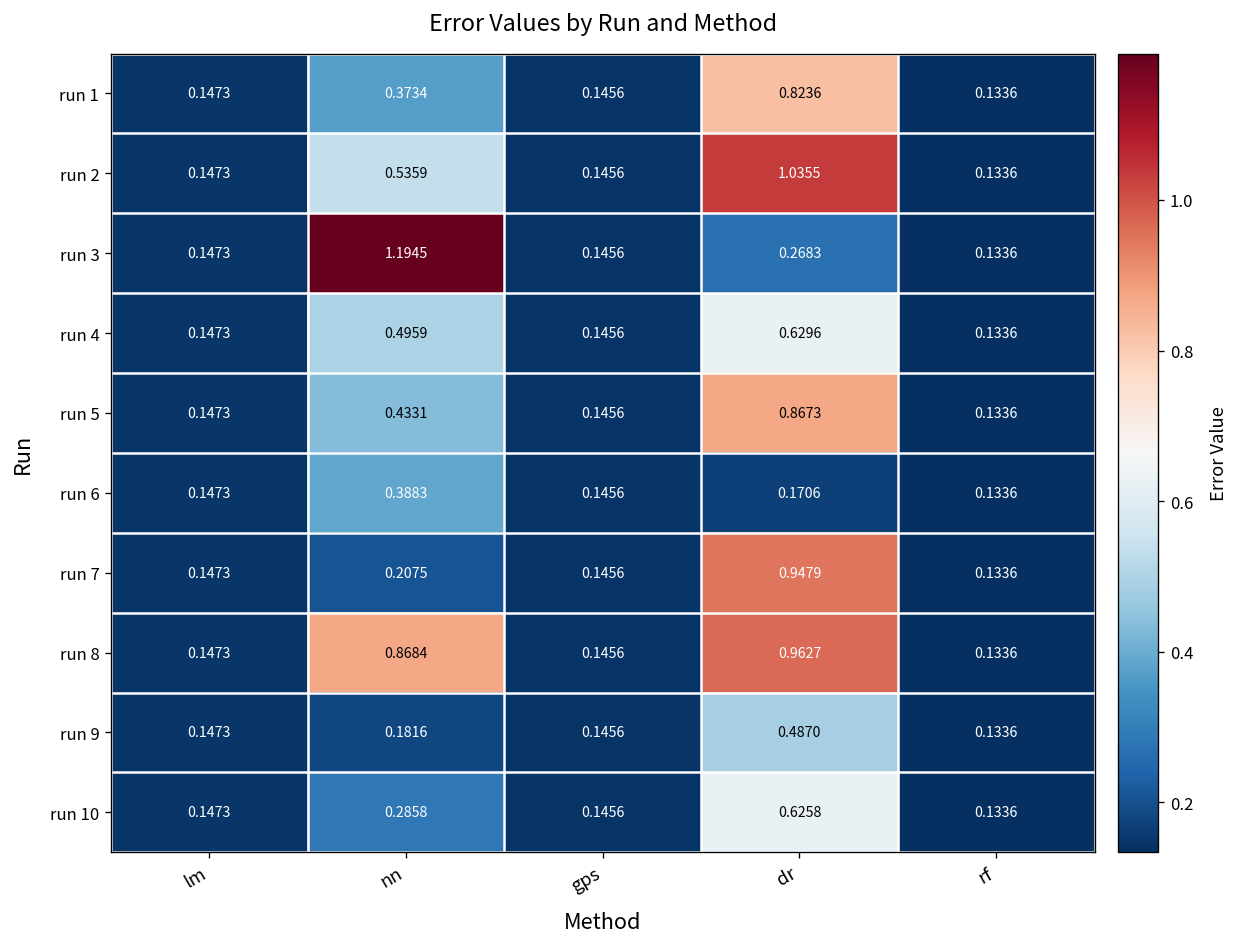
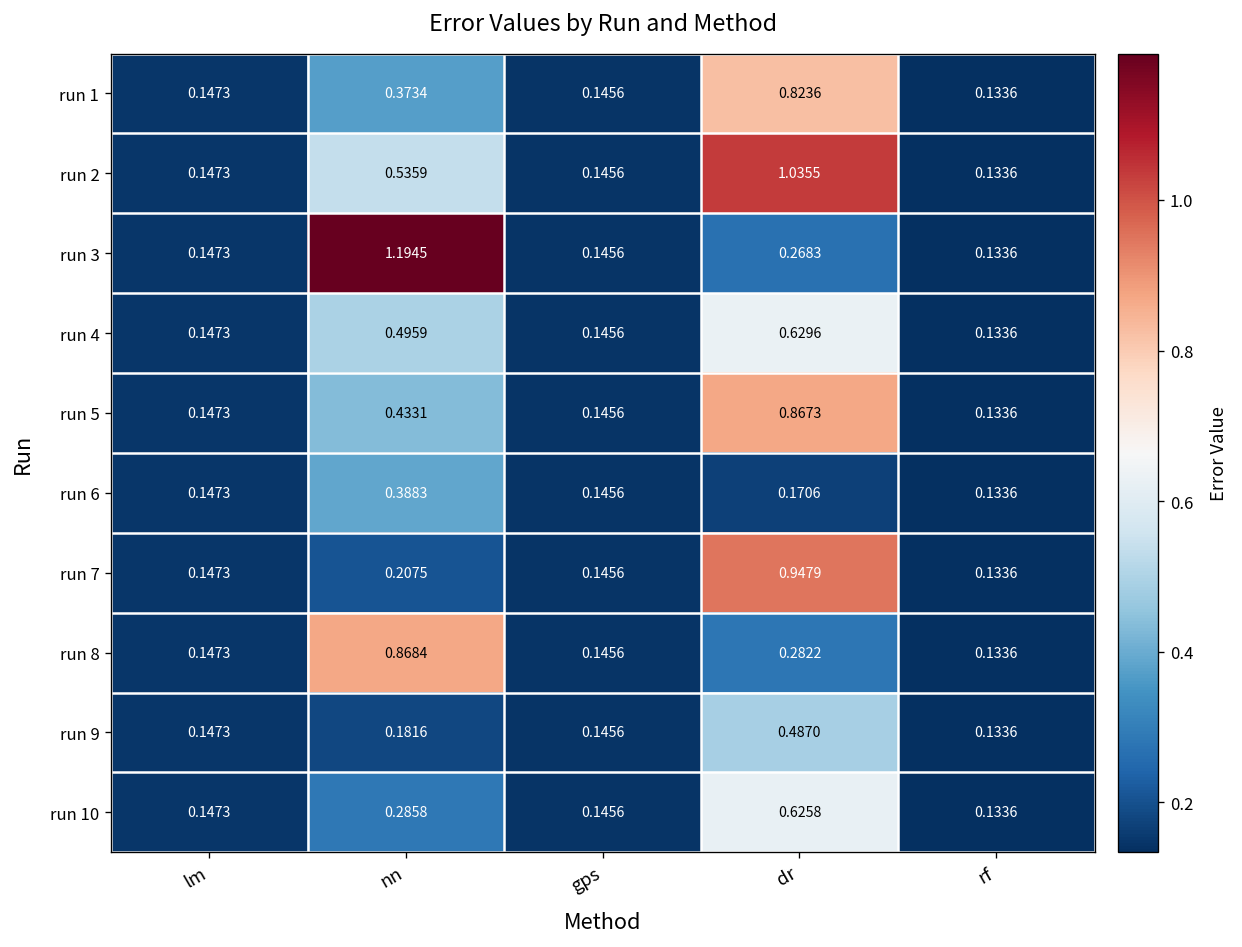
  {
    "run 1": {
      "lm": 0.1473,
      "nn": 0.3734,
      "gps": 0.1456,
      "dr": 0.8236,
      "rf": 0.1336
    },
    "run 2": {
      "lm": 0.1473,
      "nn": 0.5359,
      "gps": 0.1456,
      "dr": 1.0355,
      "rf": 0.1336
    },
    "run 3": {
      "lm": 0.1473,
      "nn": 1.1945,
      "gps": 0.1456,
      "dr": 0.2683,
      "rf": 0.1336
    },
    "run 4": {
      "lm": 0.1473,
      "nn": 0.4959,
      "gps": 0.1456,
      "dr": 0.6296,
      "rf": 0.1336
    },
    "run 5": {
      "lm": 0.1473,
      "nn": 0.4331,
      "gps": 0.1456,
      "dr": 0.8673,
      "rf": 0.1336
    },
    "run 6": {
      "lm": 0.1473,
      "nn": 0.3883,
      "gps": 0.1456,
      "dr": 0.1706,
      "rf": 0.1336
    },
    "run 7": {
      "lm": 0.1473,
      "nn": 0.2075,
      "gps": 0.1456,
      "dr": 0.9479,
      "rf": 0.1336
    },
    "run 8": {
      "lm": 0.1473,
      "nn": 0.8684,
      "gps": 0.1456,
-     "dr": 0.9627,
+     "dr": 0.2822,
      "rf": 0.1336
    },
    "run 9": {
      "lm": 0.1473,
      "nn": 0.1816,
      "gps": 0.1456,
      "dr": 0.4870,
      "rf": 0.1336
    },
    "run 10": {
      "lm": 0.1473,
      "nn": 0.2858,
      "gps": 0.1456,
      "dr": 0.6258,
      "rf": 0.1336
    }
  }
